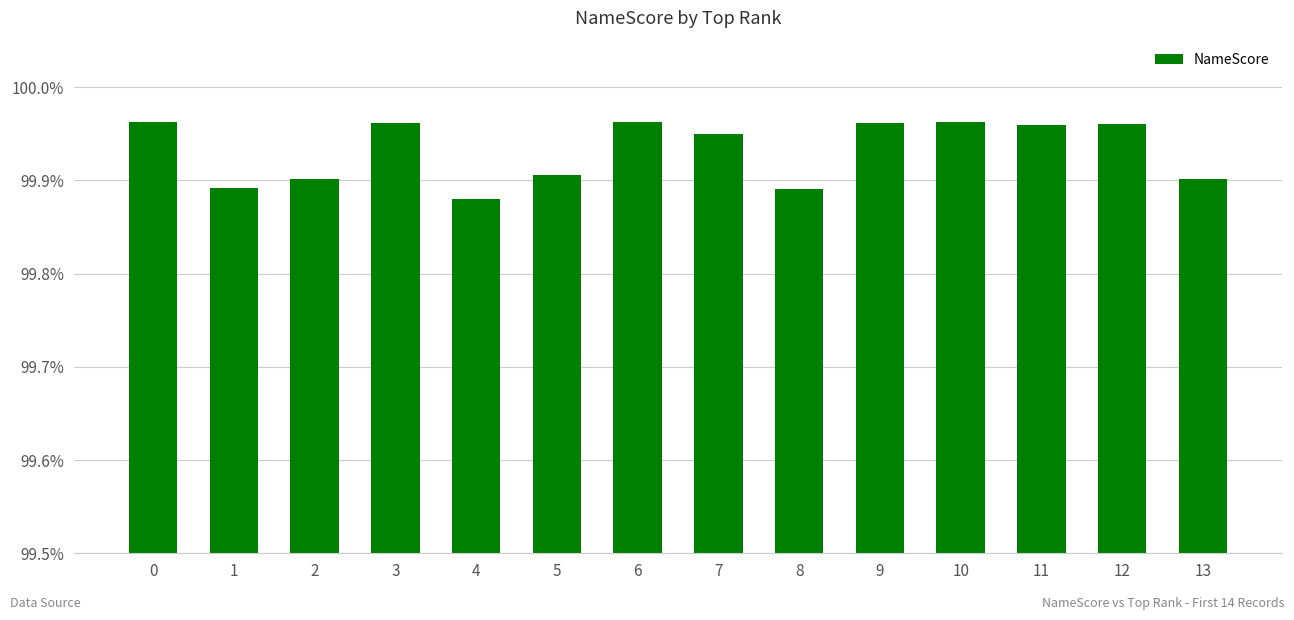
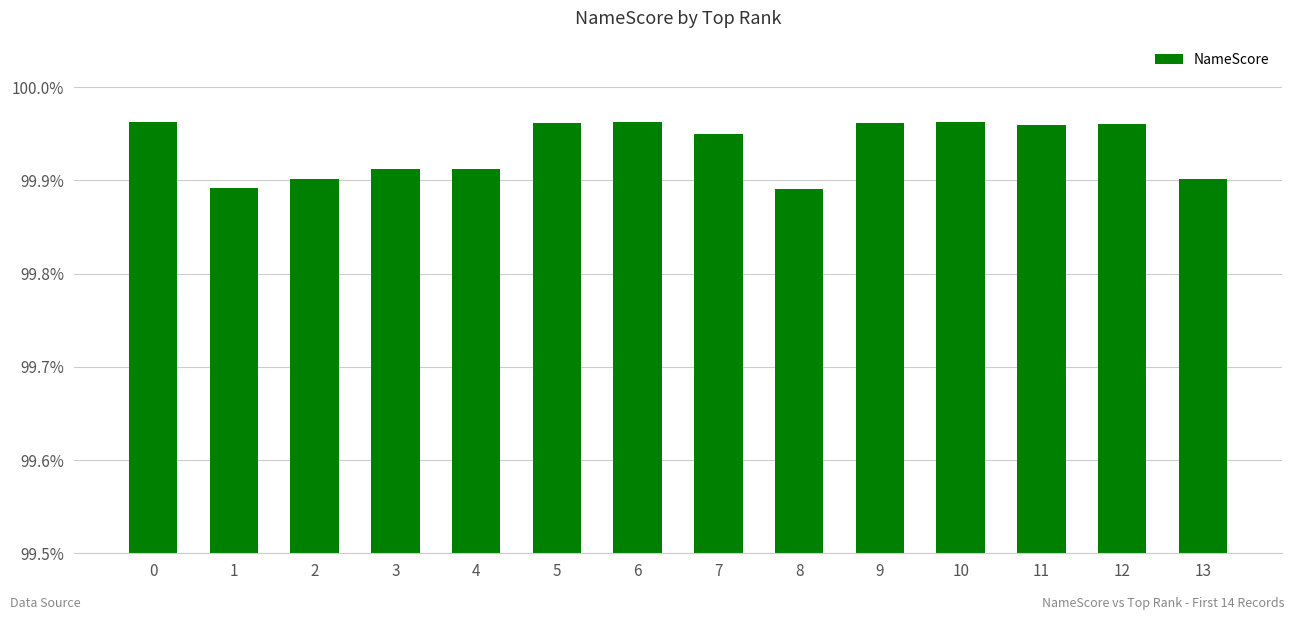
  {
    "0": "99.96%",
    "1": "99.89%",
    "2": "99.90%",
-   "3": "99.96%",
-   "4": "99.88%",
-   "5": "99.91%",
+   "3": "99.91%",
+   "4": "99.91%",
+   "5": "99.96%",
    "6": "99.96%",
    "7": "99.95%",
    "8": "99.89%",
    "9": "99.96%",
    "10": "99.96%",
    "11": "99.96%",
    "12": "99.96%",
    "13": "99.90%"
  }
